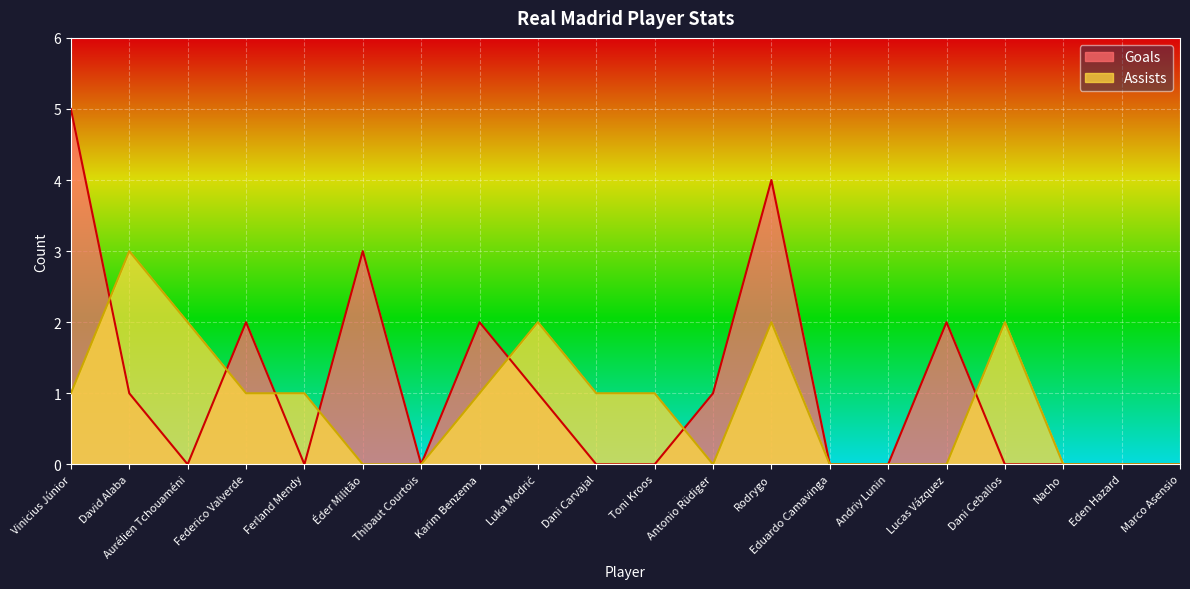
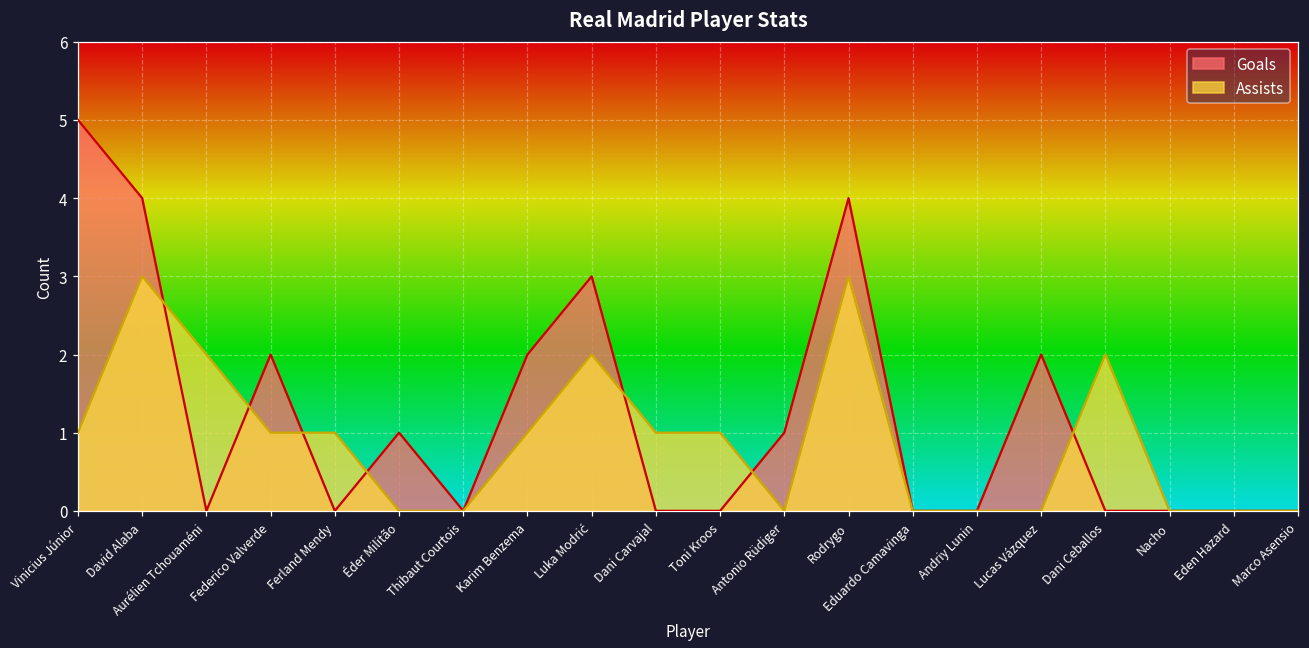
  {
    "Goals": {
      "Vinicius Júnior": 5,
-     "David Alaba": 1,
+     "David Alaba": 4,
      "Aurélien Tchouaméni": 0,
      "Federico Valverde": 2,
      "Ferland Mendy": 0,
-     "Éder Militão": 3,
+     "Éder Militão": 1,
      "Karim Benzema": 2,
-     "Luka Modrić": 1,
+     "Luka Modrić": 3,
      "Dani Carvajal": 0,
      "Toni Kroos": 0,
      "Antonio Rüdiger": 1,
      "Rodrygo": 4,
      "Lucas Vázquez": 2,
      "Dani Ceballos": 0
    },
    "Assists": {
      "Vinicius Júnior": 1,
      "David Alaba": 3,
      "Aurélien Tchouaméni": 2,
      "Federico Valverde": 1,
      "Ferland Mendy": 1,
      "Éder Militão": 0,
      "Karim Benzema": 1,
      "Luka Modrić": 2,
      "Dani Carvajal": 1,
      "Toni Kroos": 1,
      "Antonio Rüdiger": 0,
-     "Rodrygo": 2,
+     "Rodrygo": 3,
      "Lucas Vázquez": 0,
      "Dani Ceballos": 2
    }
  }
